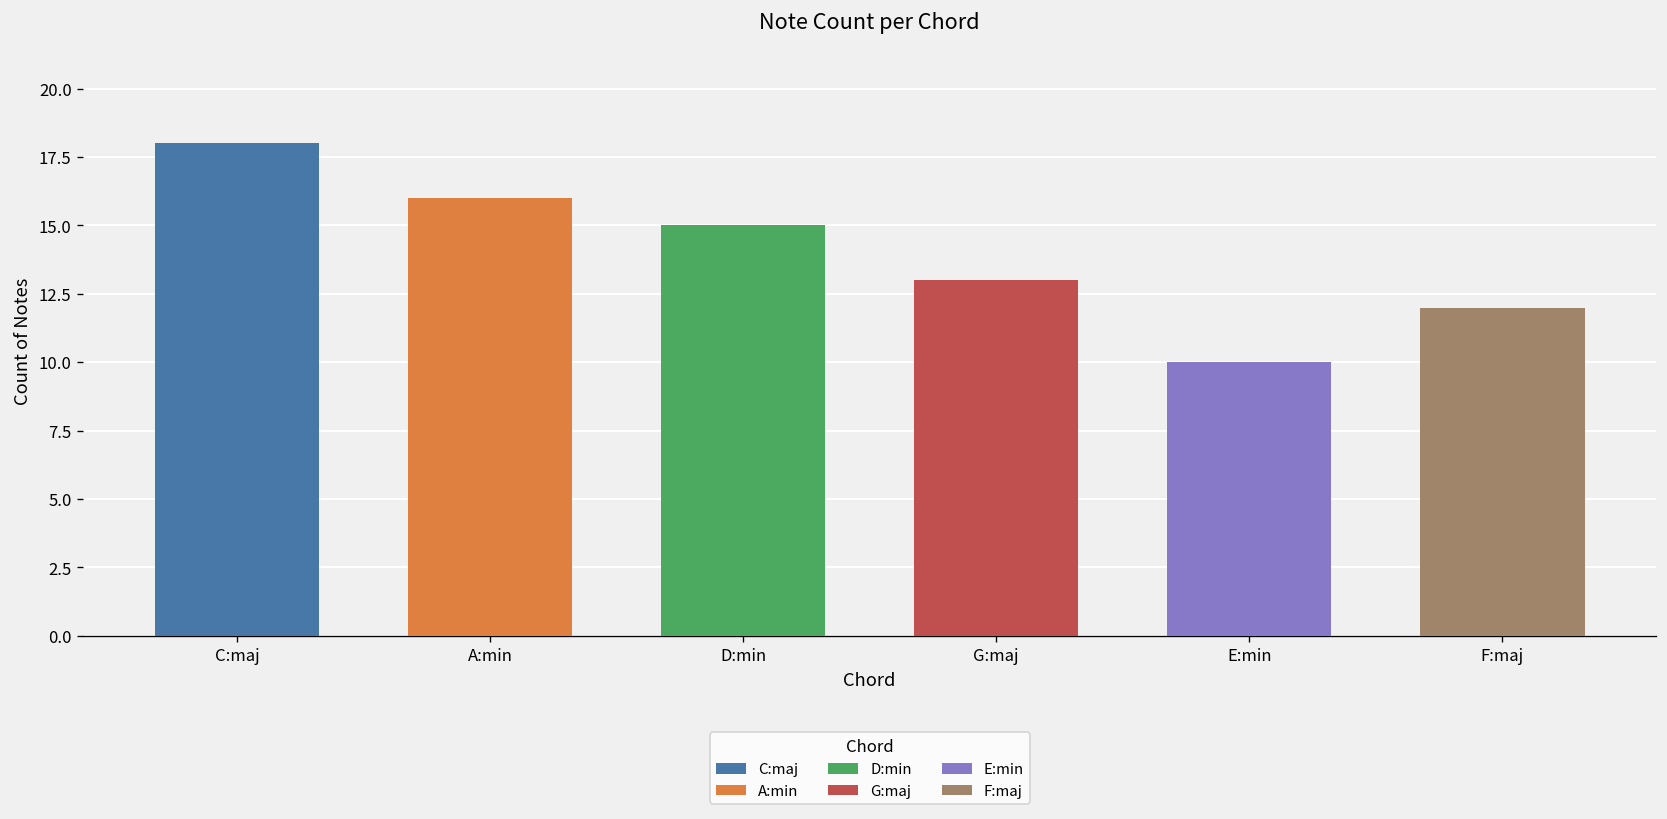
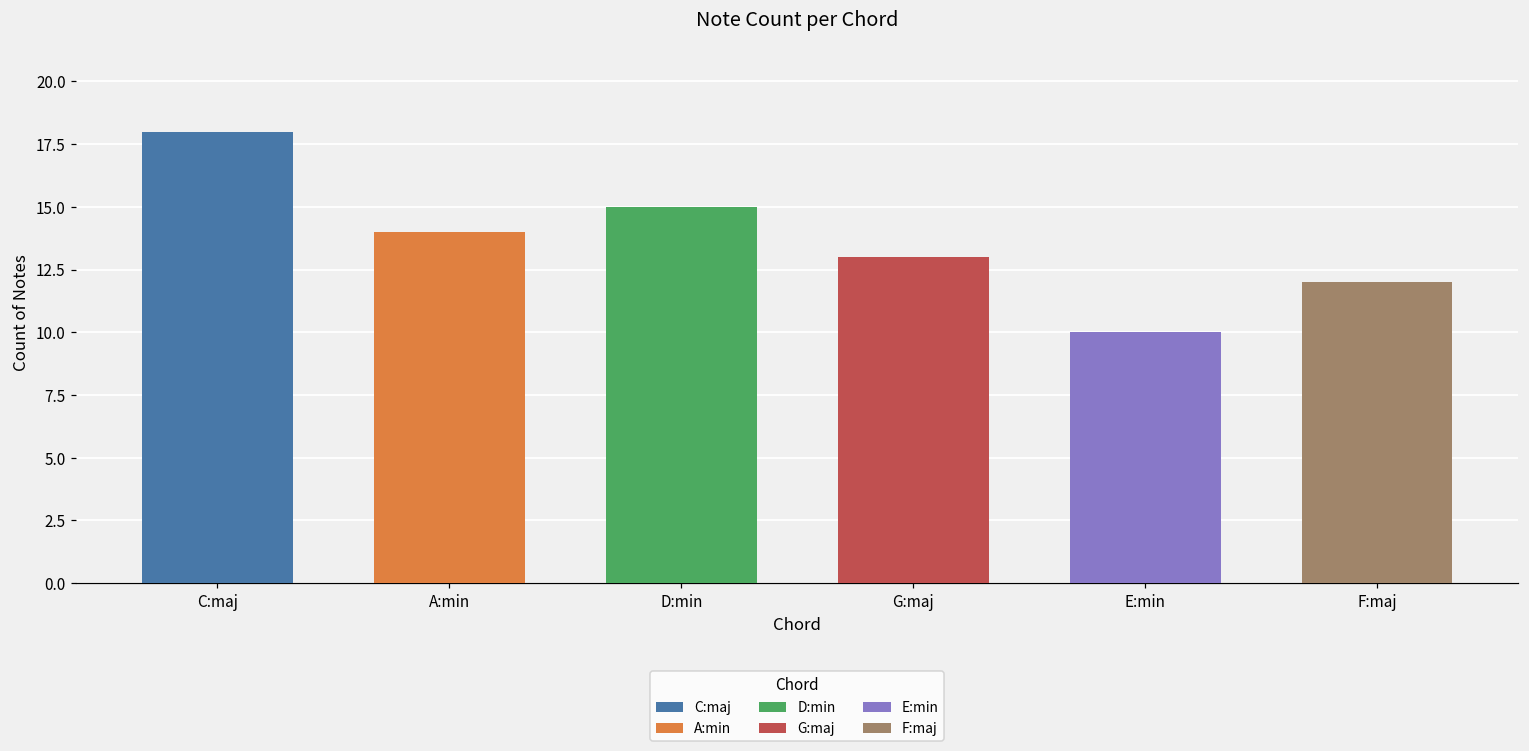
  {
    "C:maj": 18,
-   "A:min": 16,
+   "A:min": 14,
    "D:min": 15,
    "G:maj": 13,
    "E:min": 10,
    "F:maj": 12
  }
